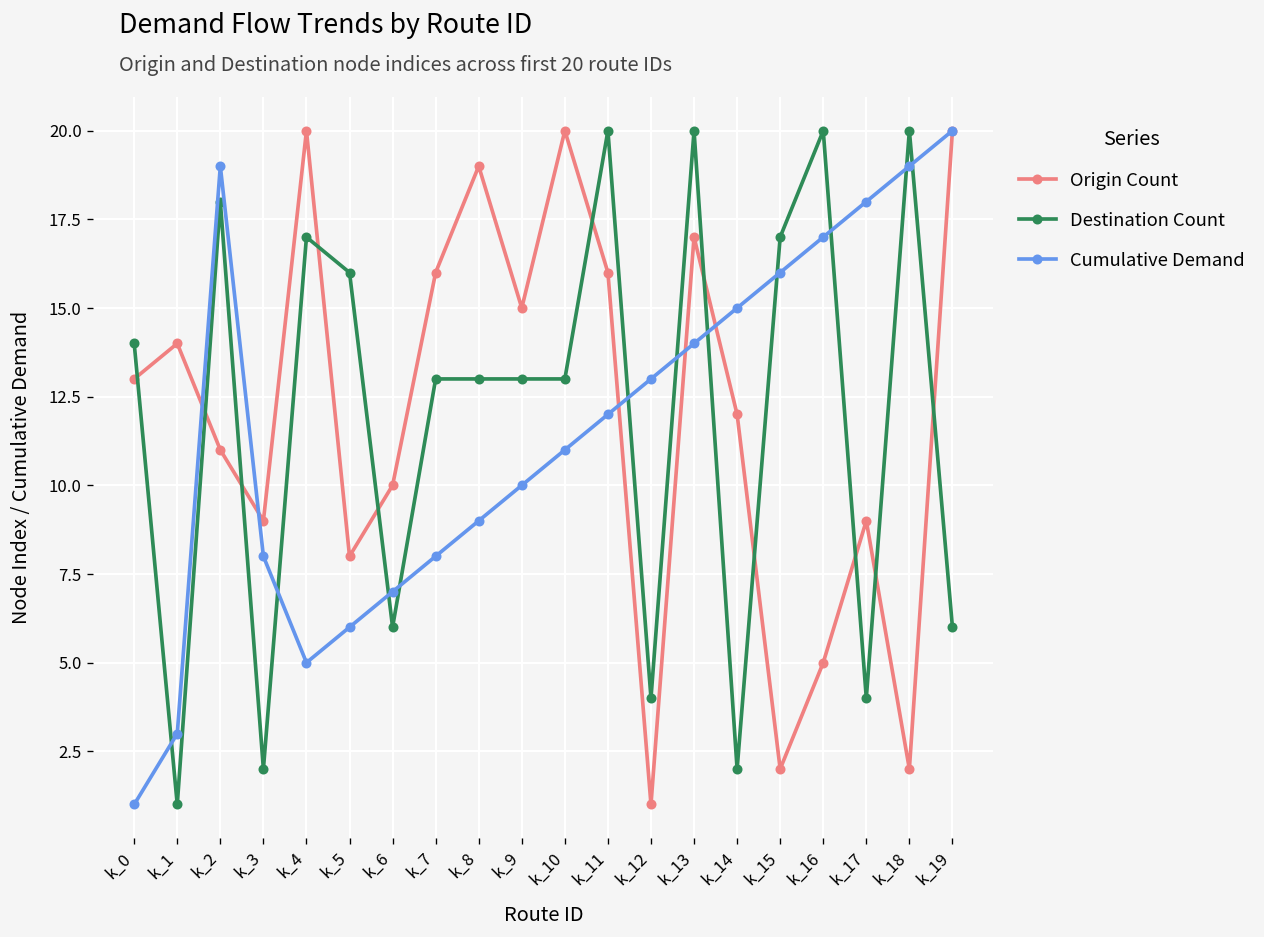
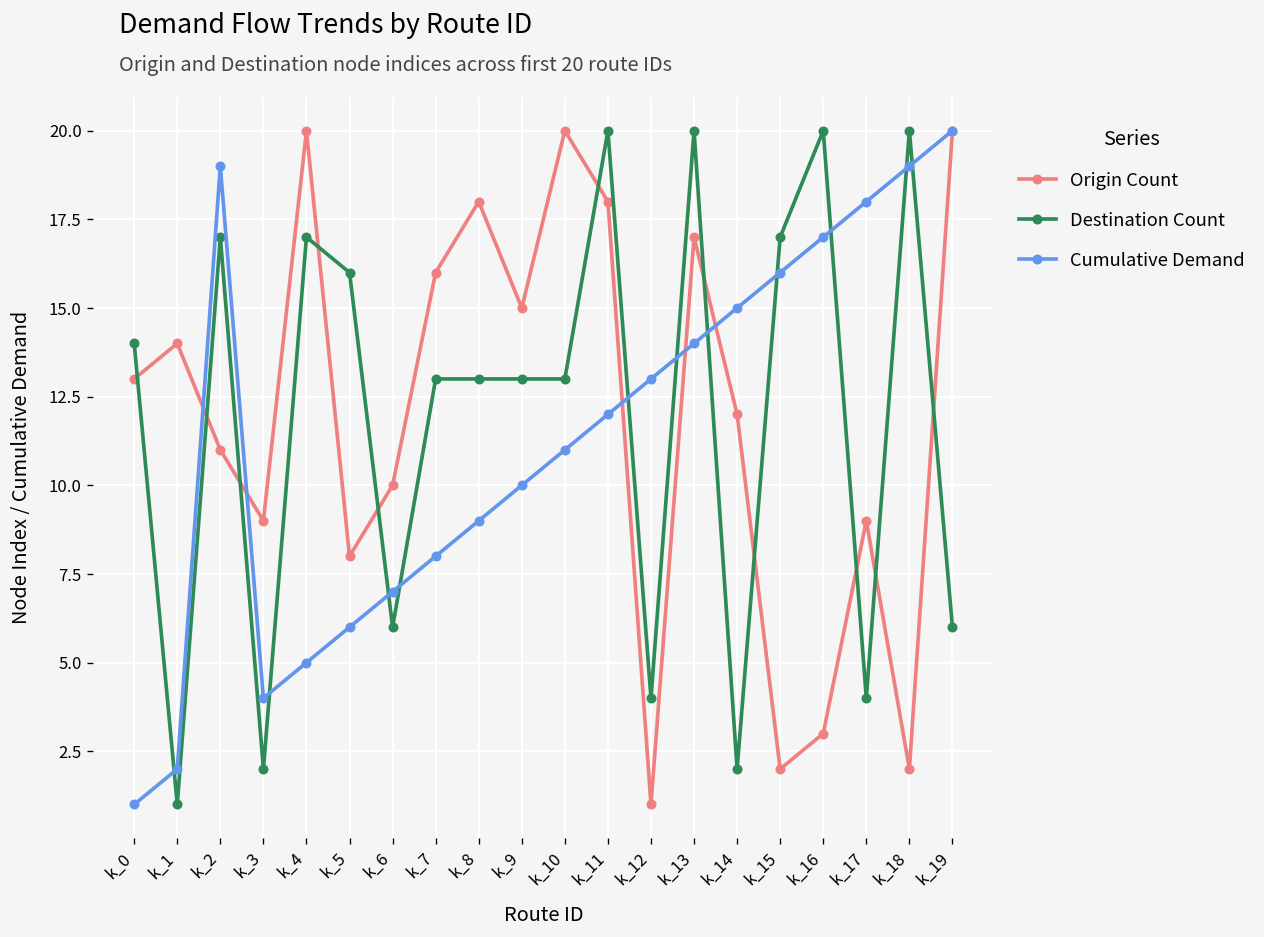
  {
    "Origin Count": {
      "k_0": 13,
      "k_1": 14,
      "k_2": 11,
      "k_3": 9,
      "k_4": 20,
      "k_5": 8,
      "k_6": 10,
      "k_7": 16,
-     "k_8": 19,
+     "k_8": 18,
      "k_9": 15,
      "k_10": 20,
-     "k_11": 16,
+     "k_11": 18,
      "k_12": 1,
      "k_13": 17,
      "k_14": 12,
      "k_15": 2,
-     "k_16": 5,
+     "k_16": 3,
      "k_17": 9,
      "k_18": 2
    },
    "Destination Count": {
      "k_0": 14,
      "k_1": 1,
-     "k_2": 18,
+     "k_2": 17,
      "k_3": 2,
      "k_4": 17,
      "k_5": 16,
      "k_6": 6,
      "k_7": 13,
      "k_8": 13,
      "k_9": 13,
      "k_10": 13,
      "k_11": 20,
      "k_12": 4,
      "k_13": 20,
      "k_14": 2,
      "k_15": 17,
      "k_16": 20,
      "k_17": 4,
      "k_18": 20,
      "k_19": 6
    },
    "Cumulative Demand": {
      "k_0": 1,
-     "k_1": 3,
+     "k_1": 2,
      "k_2": 19,
-     "k_3": 8,
+     "k_3": 4,
      "k_4": 5,
      "k_5": 6,
      "k_6": 7,
      "k_7": 8,
      "k_8": 9,
      "k_9": 10,
      "k_10": 11,
      "k_11": 12,
      "k_12": 13,
      "k_13": 14,
      "k_14": 15,
      "k_15": 16,
      "k_16": 17,
      "k_17": 18,
      "k_18": 19
    }
  }
